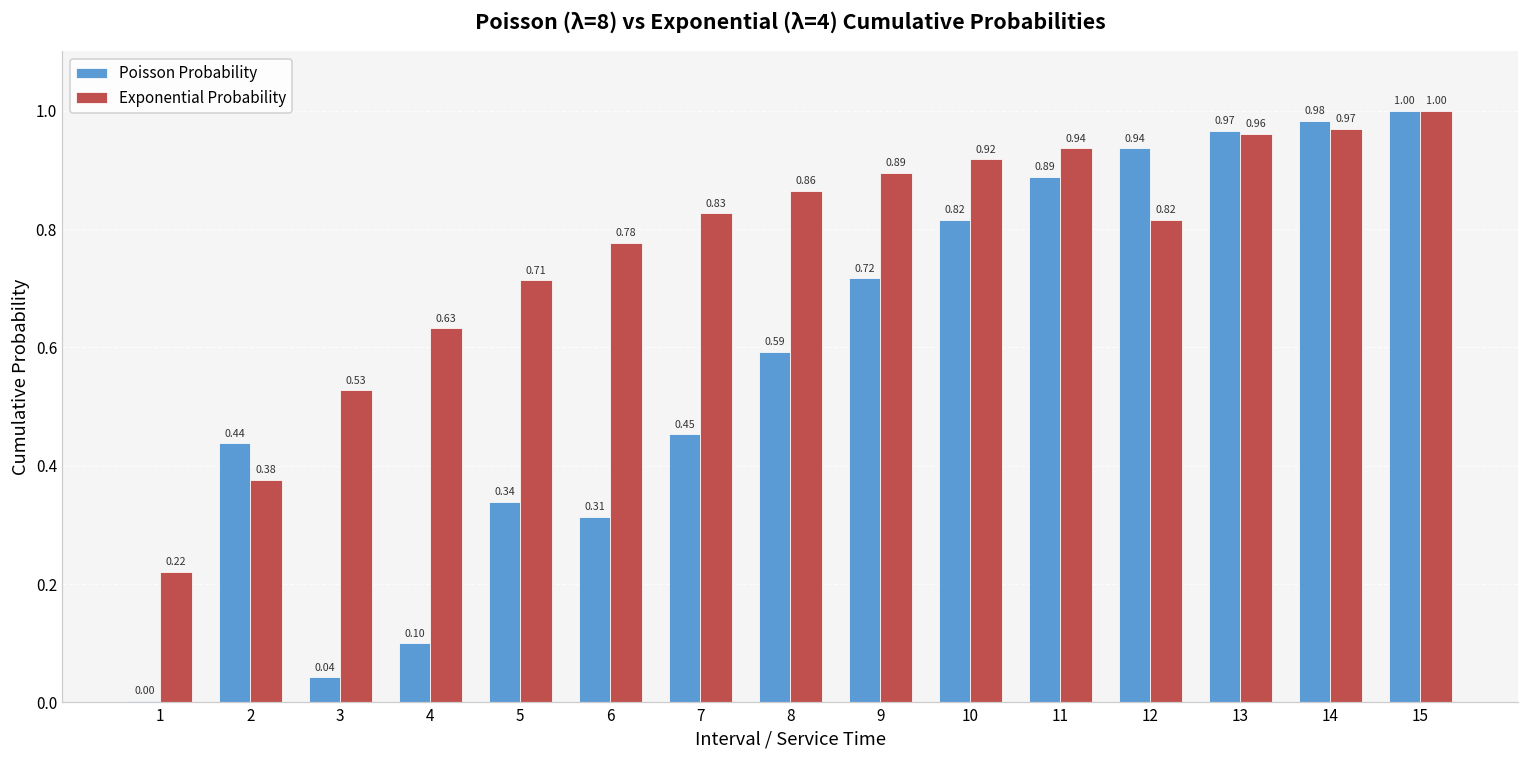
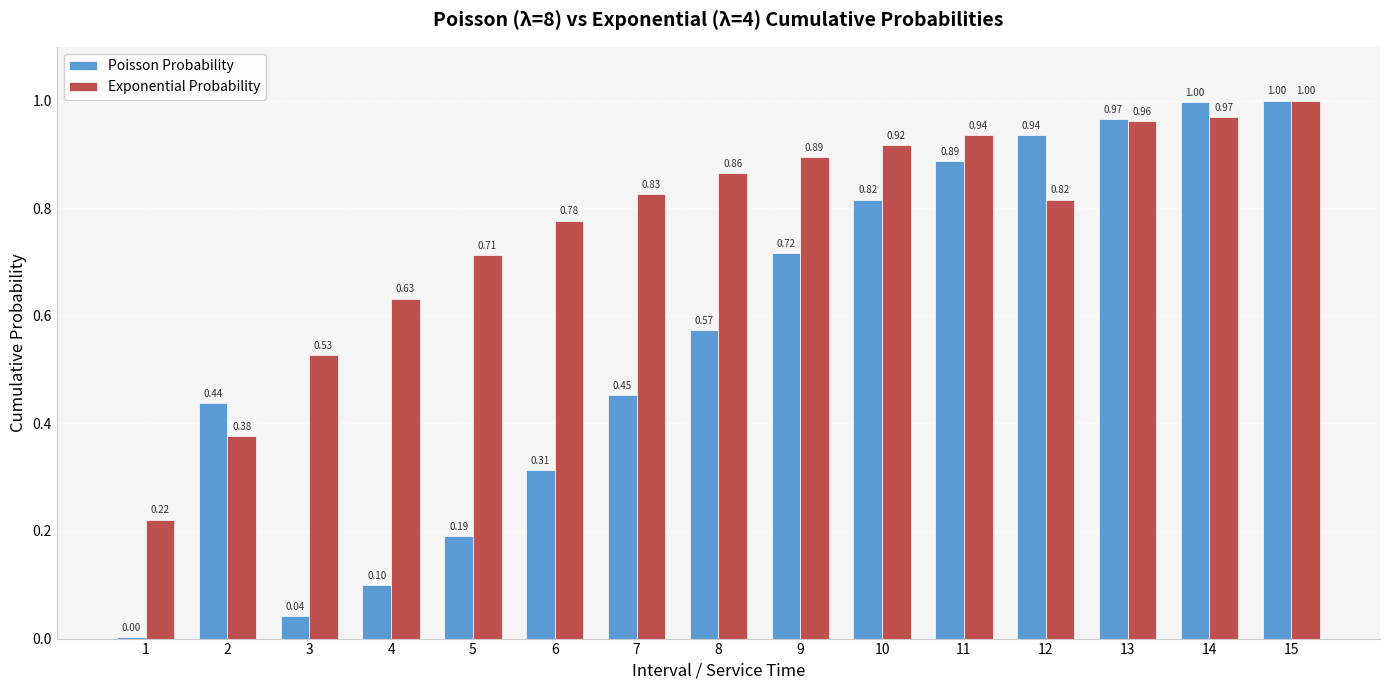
  {
    "Poisson Probability": {
      "1": 0.00,
      "2": 0.44,
      "3": 0.04,
      "4": 0.10,
-     "5": 0.34,
+     "5": 0.19,
      "6": 0.31,
      "7": 0.45,
-     "8": 0.59,
+     "8": 0.57,
      "9": 0.72,
      "10": 0.82,
      "11": 0.89,
      "12": 0.94,
      "13": 0.97,
-     "14": 0.98,
+     "14": 1.00,
      "15": 1.00
    },
    "Exponential Probability": {
      "1": 0.22,
      "2": 0.38,
      "3": 0.53,
      "4": 0.63,
      "5": 0.71,
      "6": 0.78,
      "7": 0.83,
      "8": 0.86,
      "9": 0.89,
      "10": 0.92,
      "11": 0.94,
      "12": 0.82,
      "13": 0.96,
      "14": 0.97,
      "15": 1.00
    }
  }
